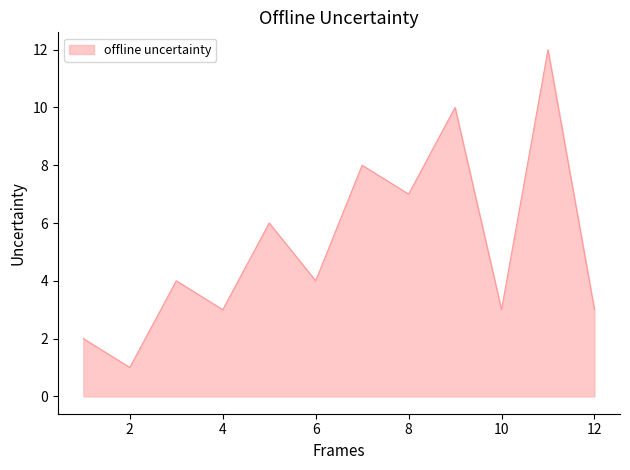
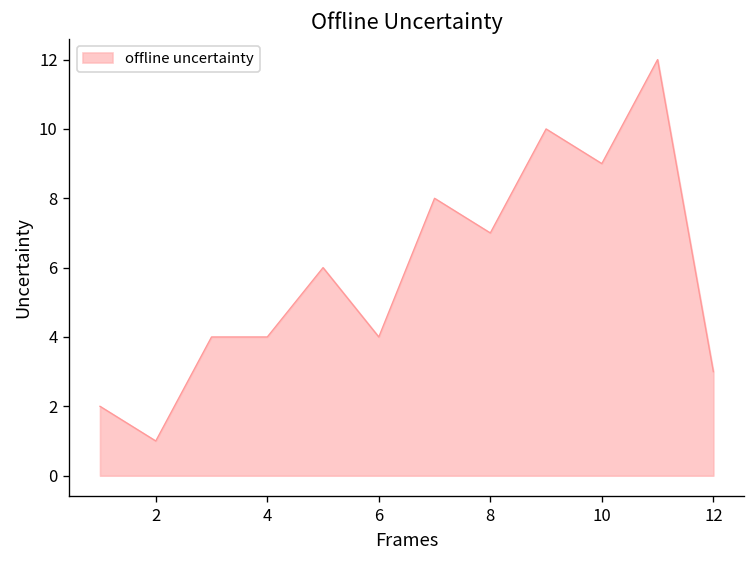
  {
    "2": 1,
-   "4": 3,
+   "4": 4,
    "6": 4,
    "8": 7,
-   "10": 3,
+   "10": 9,
    "12": 3
  }
